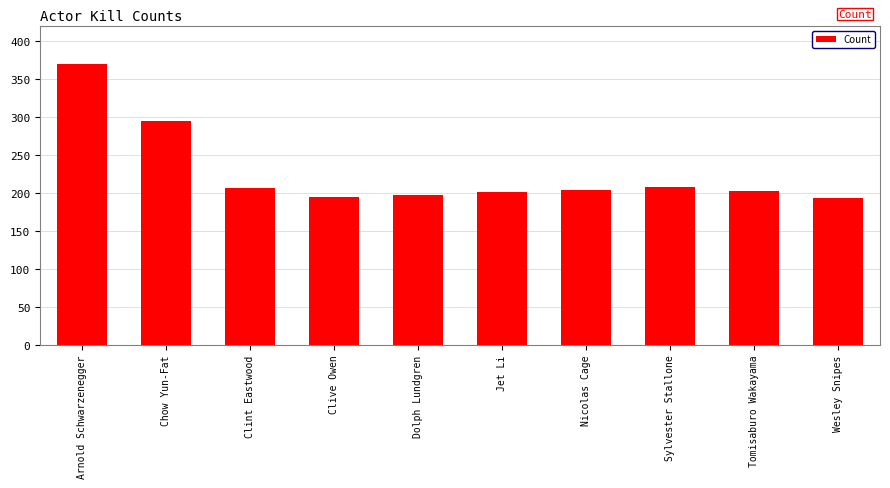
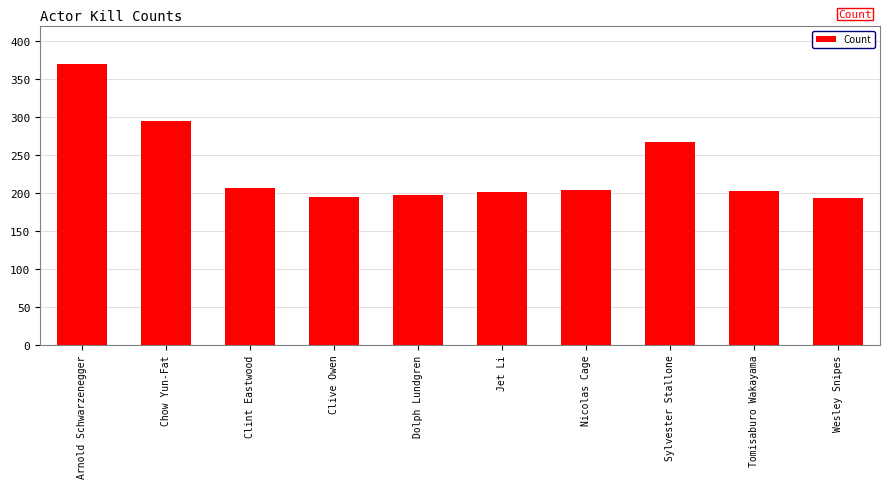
  {
    "Arnold Schwarzenegger": 370,
    "Chow Yun-Fat": 300,
    "Clint Eastwood": 210,
    "Clive Owen": 190,
    "Dolph Lundgren": 200,
    "Jet Li": 200,
    "Nicolas Cage": 200,
-   "Sylvester Stallone": 210,
+   "Sylvester Stallone": 270,
    "Tomisaburo Wakayama": 200,
    "Wesley Snipes": 190
  }
